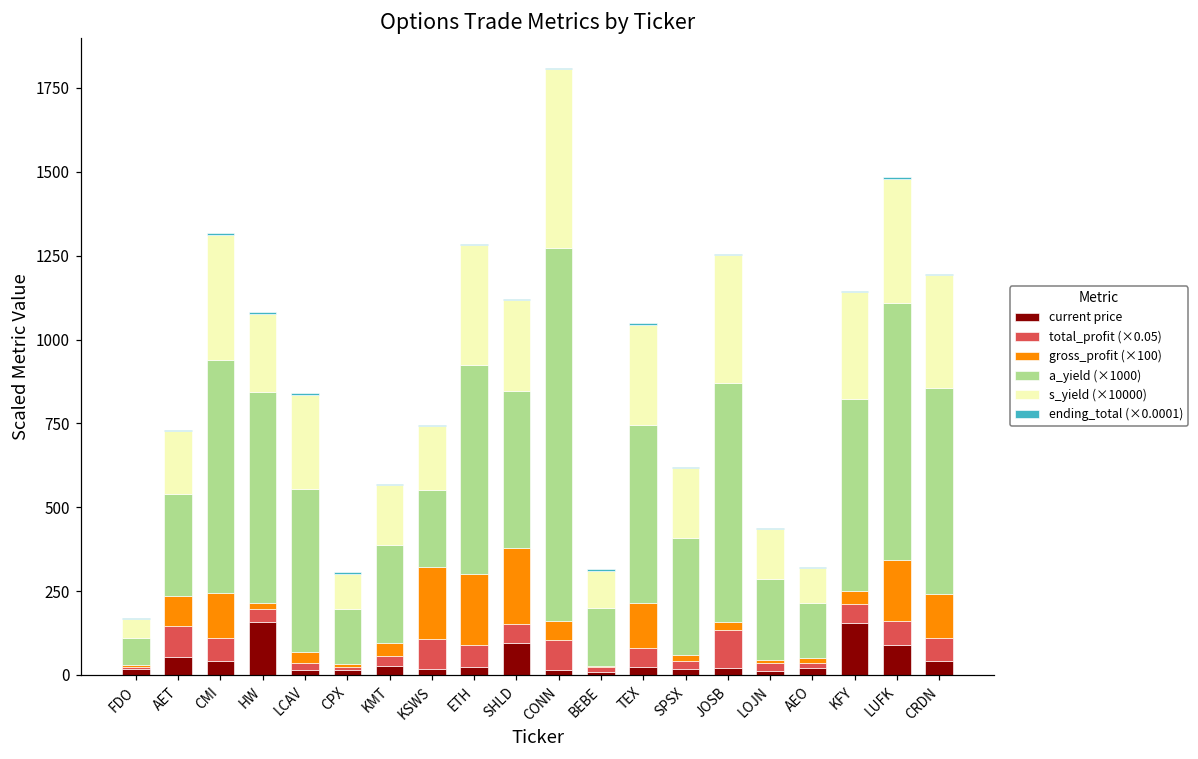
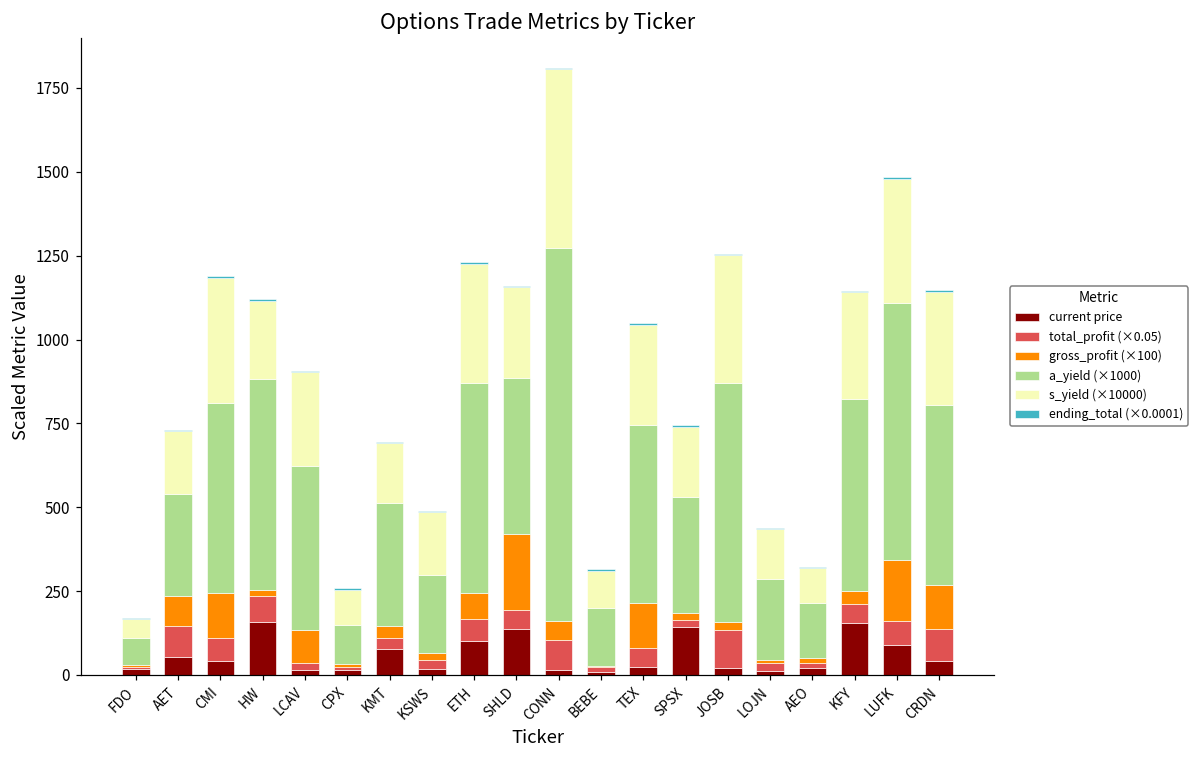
  {
    "current price": {
      "FDO": 20,
      "AET": 50,
      "CMI": 40,
      "HW": 160,
      "LCAV": 20,
      "CPX": 10,
-     "KMT": 30,
+     "KMT": 80,
      "KSWS": 20,
-     "ETH": 20,
-     "SHLD": 100,
+     "ETH": 100,
+     "SHLD": 140,
      "CONN": 20,
      "BEBE": 10,
      "TEX": 20,
-     "SPSX": 20,
+     "SPSX": 140,
      "JOSB": 20,
      "LOJN": 10,
      "AEO": 20,
      "KFY": 160,
      "LUFK": 90,
      "CRDN": 40
    },
    "total_profit (×0.05)": {
      "AET": 90,
      "CMI": 70,
-     "HW": 40,
+     "HW": 80,
      "LCAV": 20,
      "CPX": 10,
      "KMT": 30,
-     "KSWS": 90,
+     "KSWS": 30,
      "ETH": 70,
      "SHLD": 60,
      "CONN": 90,
      "BEBE": 10,
      "TEX": 60,
      "SPSX": 20,
      "JOSB": 110,
      "LOJN": 20,
      "AEO": 20,
      "KFY": 60,
      "LUFK": 70,
-     "CRDN": 70
+     "CRDN": 90
    },
    "gross_profit (×100)": {
      "AET": 90,
      "CMI": 140,
      "HW": 20,
-     "LCAV": 30,
+     "LCAV": 100,
      "KMT": 40,
-     "KSWS": 210,
-     "ETH": 210,
+     "KSWS": 20,
+     "ETH": 80,
      "SHLD": 230,
      "CONN": 60,
      "TEX": 130,
      "SPSX": 20,
      "JOSB": 20,
      "LOJN": 10,
      "AEO": 10,
      "KFY": 40,
      "LUFK": 180,
      "CRDN": 130
    },
    "a_yield (×1000)": {
      "FDO": 80,
      "AET": 310,
-     "CMI": 690,
+     "CMI": 570,
      "HW": 630,
      "LCAV": 490,
-     "CPX": 160,
-     "KMT": 290,
+     "CPX": 120,
+     "KMT": 370,
      "KSWS": 230,
      "ETH": 630,
      "SHLD": 470,
      "CONN": 1110,
      "BEBE": 170,
      "TEX": 530,
      "SPSX": 350,
      "JOSB": 710,
      "LOJN": 240,
      "AEO": 160,
      "KFY": 570,
      "LUFK": 770,
-     "CRDN": 610
+     "CRDN": 540
    },
    "s_yield (×10000)": {
      "FDO": 60,
      "AET": 190,
      "CMI": 370,
      "HW": 230,
      "LCAV": 280,
      "CPX": 110,
      "KMT": 180,
      "KSWS": 190,
      "ETH": 360,
      "SHLD": 270,
      "CONN": 530,
      "BEBE": 110,
      "TEX": 300,
      "SPSX": 210,
      "JOSB": 380,
      "LOJN": 150,
      "AEO": 110,
      "KFY": 320,
      "LUFK": 370,
      "CRDN": 340
    }
  }
